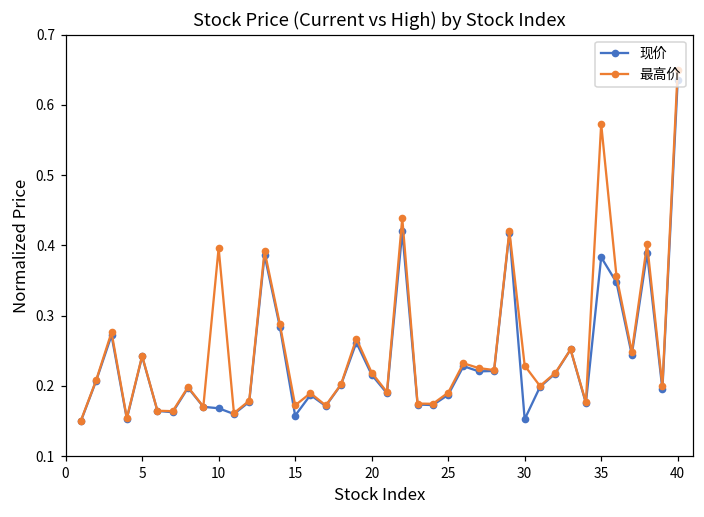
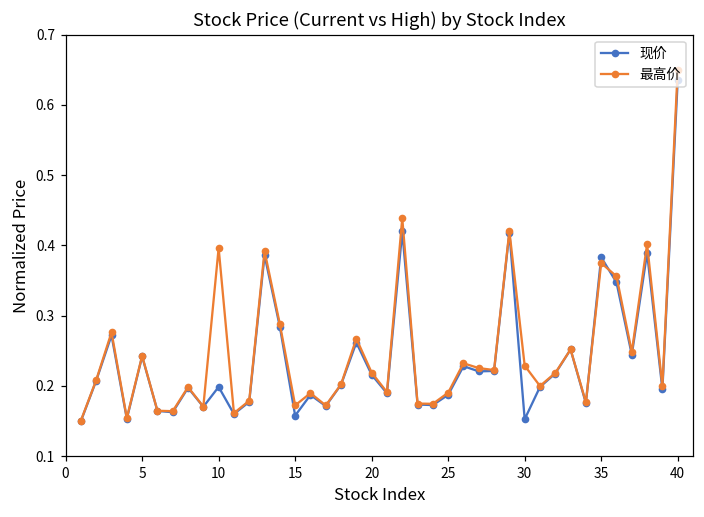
  {
    "现价": {
-     "10": 0.17,
+     "10": 0.20,
      "15": 0.16,
      "30": 0.15,
      "35": 0.38
    },
    "最高价": {
      "10": 0.40,
      "15": 0.17,
      "30": 0.23,
-     "35": 0.57
+     "35": 0.37
    }
  }
